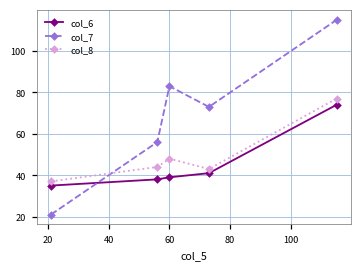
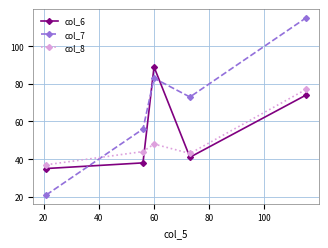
  {
    "col_6": {
-     "60": 39
+     "60": 89
    },
    "col_7": {
      "60": 83
    },
    "col_8": {
      "60": 48
    }
  }
